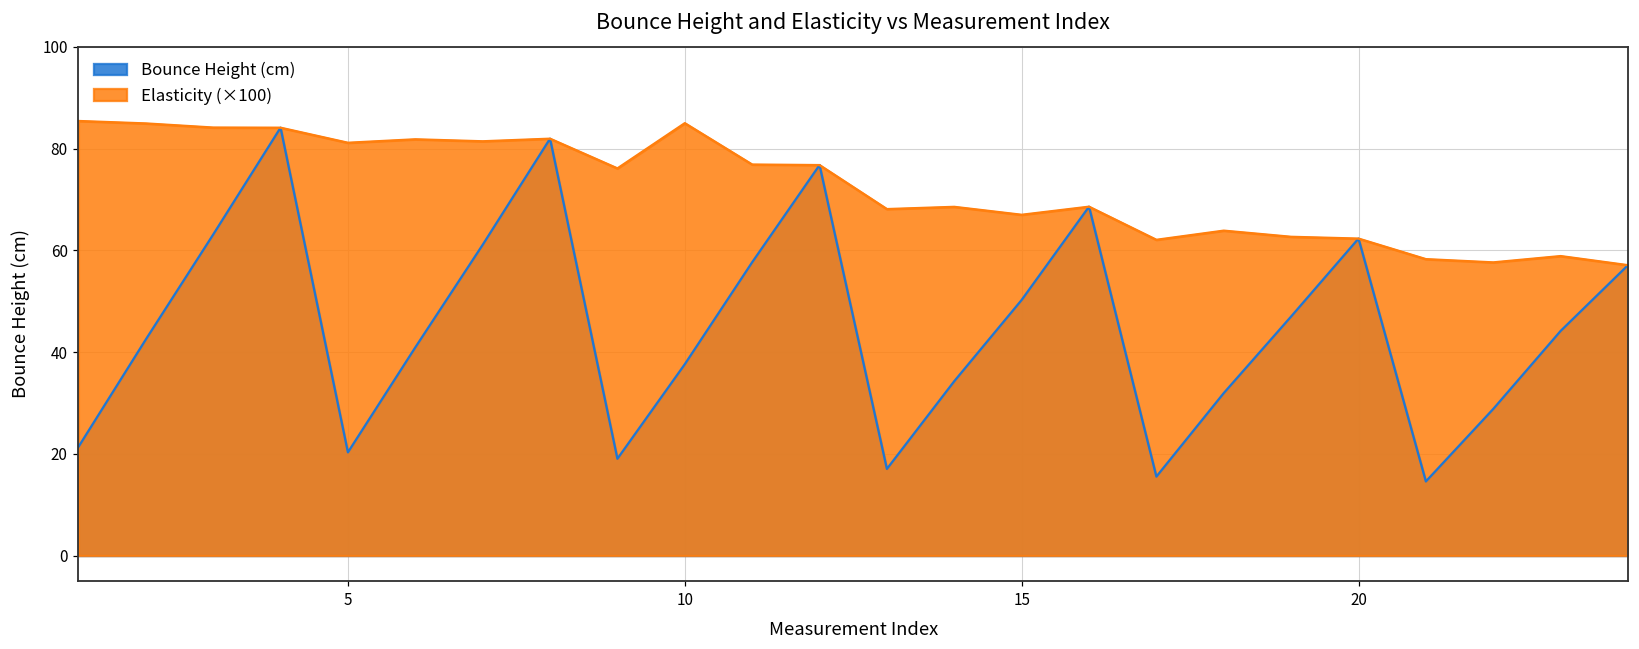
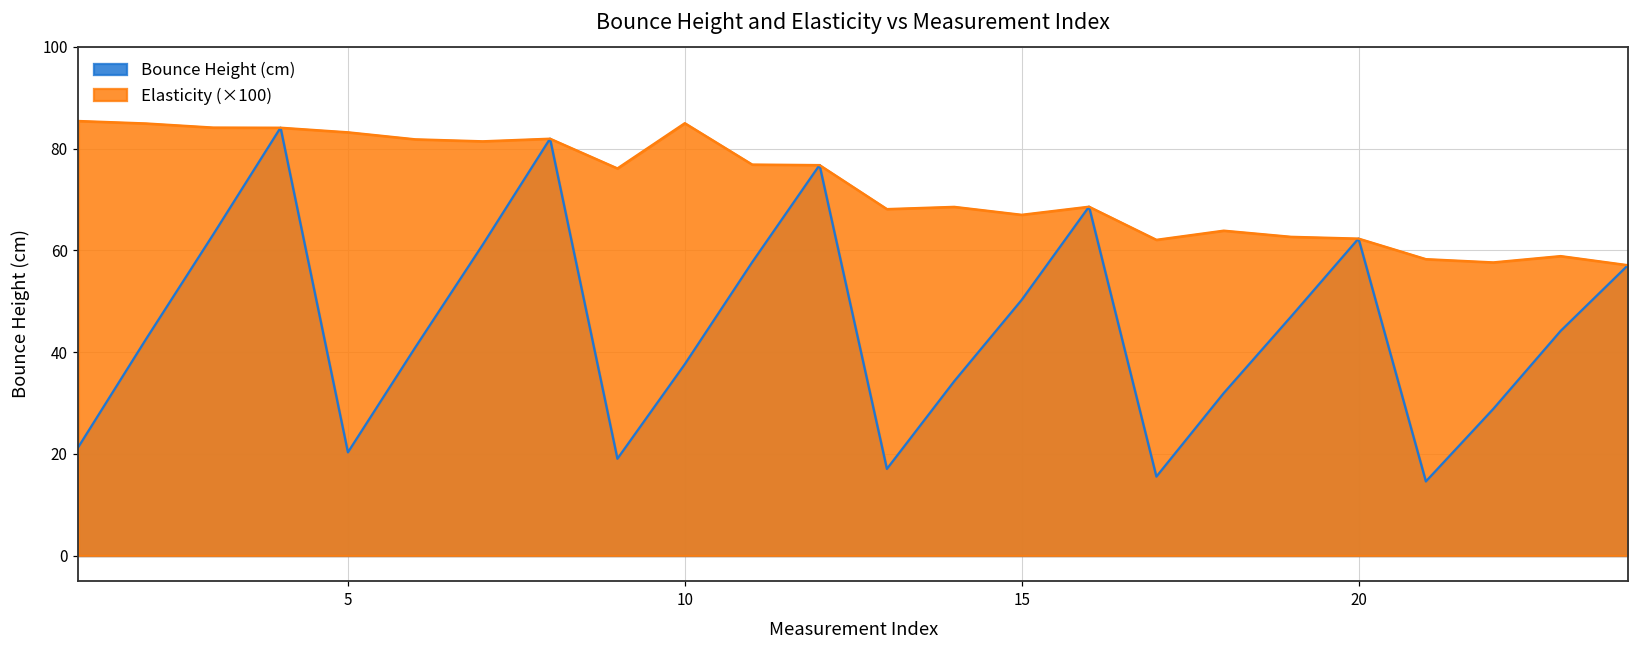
  {
    "Bounce Height (cm)": {
      "5": 20,
      "10": 38,
      "15": 50
    },
    "Elasticity (×100)": {
-     "5": 81,
+     "5": 83,
      "10": 85,
      "15": 67
    }
  }
